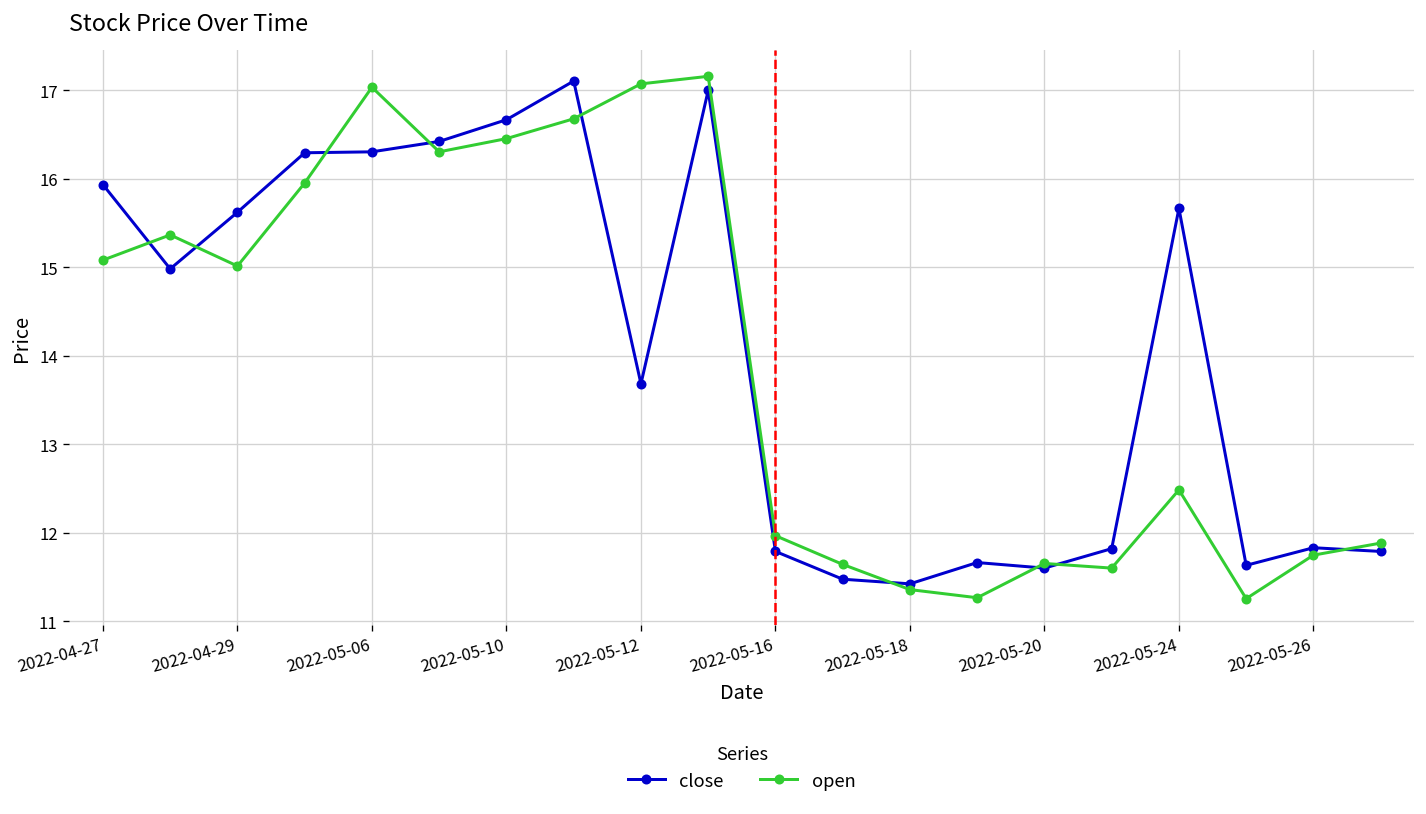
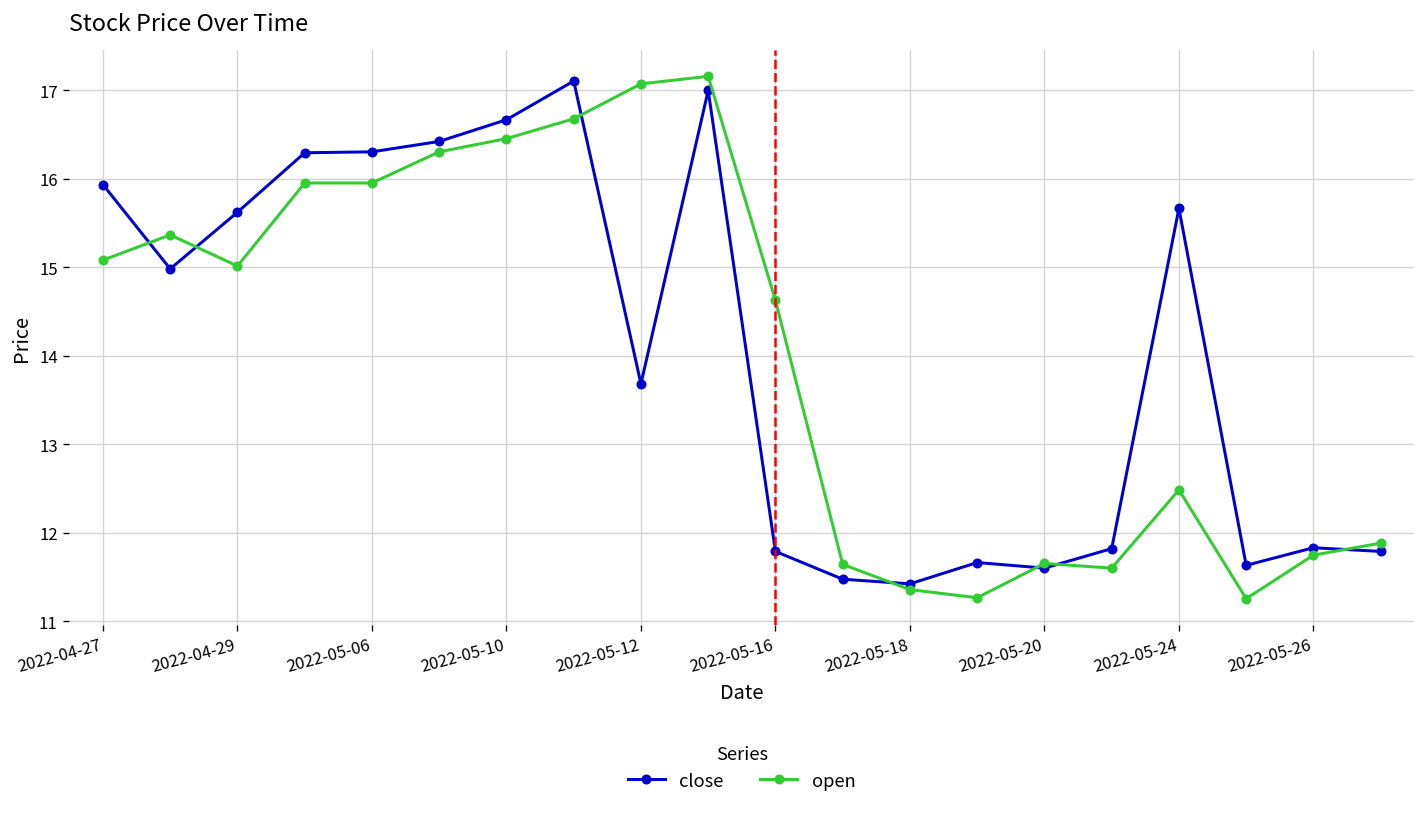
  {
    "close": {
      "2022-04-27": 15.9,
      "2022-04-29": 15.6,
      "2022-05-06": 16.3,
      "2022-05-10": 16.7,
      "2022-05-12": 13.7,
      "2022-05-16": 11.8,
      "2022-05-18": 11.4,
      "2022-05-20": 11.6,
      "2022-05-24": 15.7,
      "2022-05-26": 11.8
    },
    "open": {
      "2022-04-27": 15.1,
      "2022-04-29": 15.0,
-     "2022-05-06": 17.0,
+     "2022-05-06": 16.0,
      "2022-05-10": 16.5,
      "2022-05-12": 17.1,
-     "2022-05-16": 12.0,
+     "2022-05-16": 14.6,
      "2022-05-18": 11.4,
      "2022-05-20": 11.7,
      "2022-05-24": 12.5,
      "2022-05-26": 11.7
    }
  }
